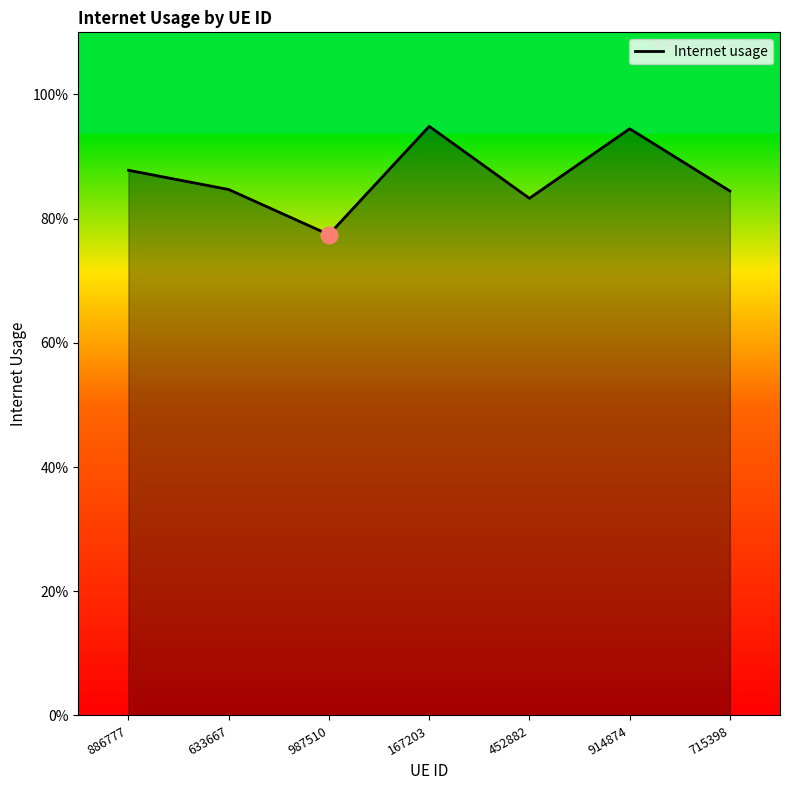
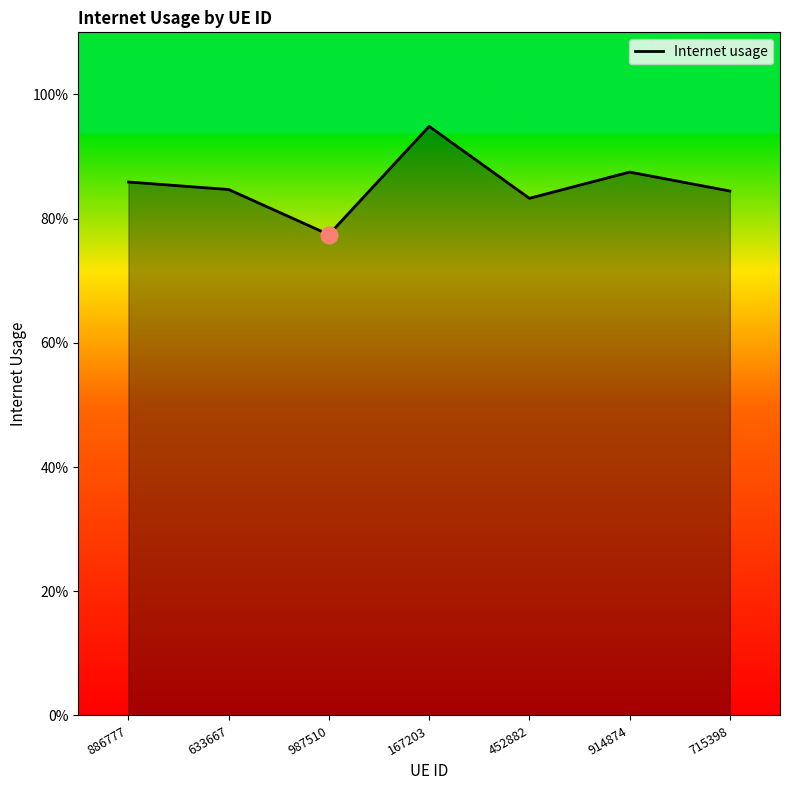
  {
    "Internet usage": {
-     "886777": "88%",
+     "886777": "86%",
      "633667": "85%",
      "167203": "95%",
      "452882": "83%",
-     "914874": "94%",
+     "914874": "87%",
      "715398": "84%"
    }
  }
